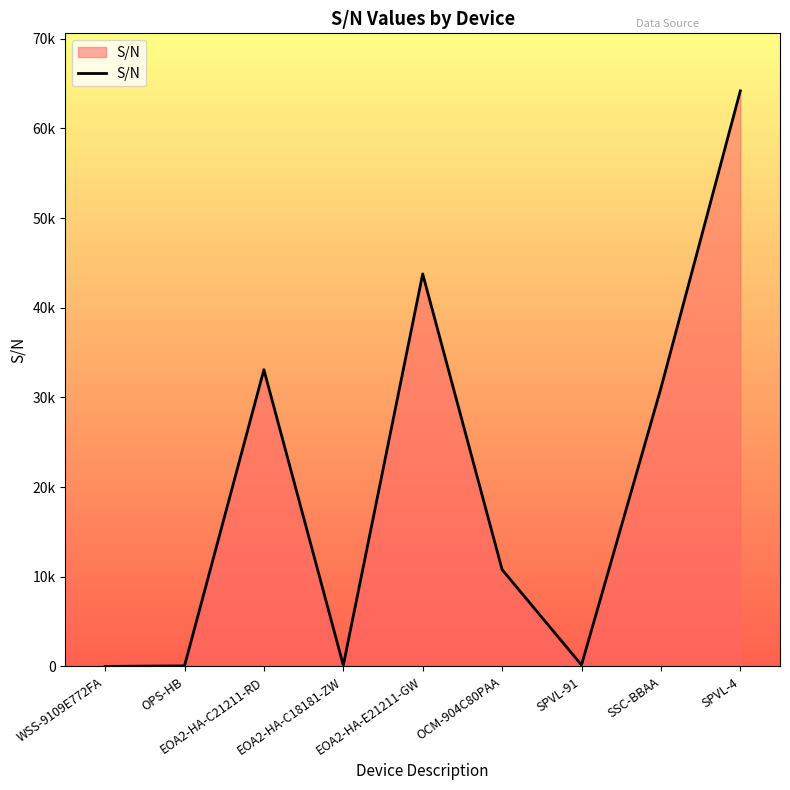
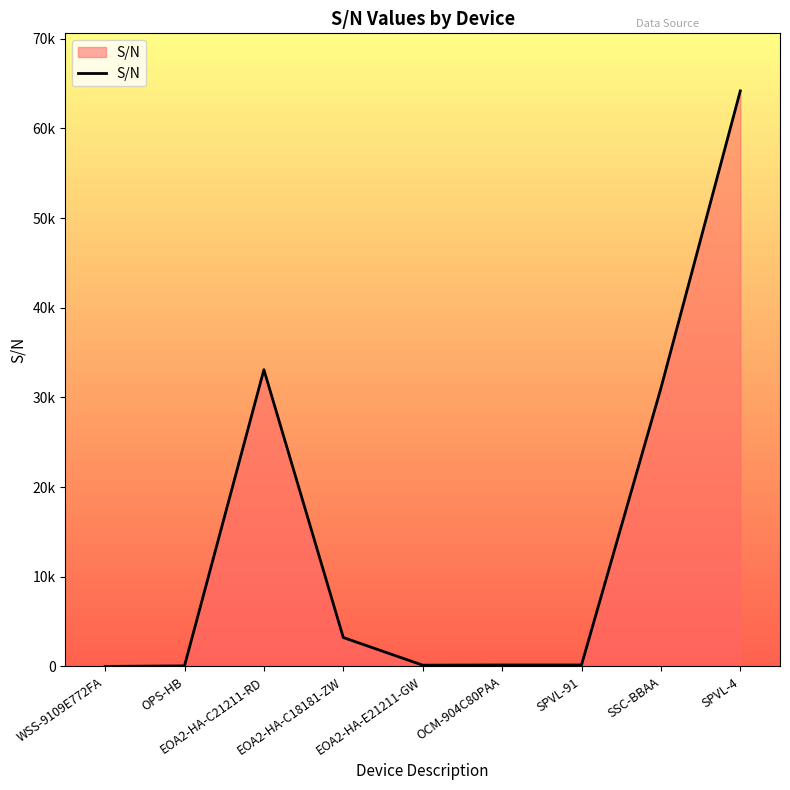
  {
    "WSS-9109E772FA": 0,
    "OPS-HB": 0,
    "EOA2-HA-C21211-RD": 33000,
-   "EOA2-HA-C18181-ZW": 0,
-   "EOA2-HA-E21211-GW": 44000,
-   "OCM-904C80PAA": 11000,
+   "EOA2-HA-C18181-ZW": 3000,
+   "EOA2-HA-E21211-GW": 0,
+   "OCM-904C80PAA": 0,
    "SPVL-91": 0,
    "SSC-BBAA": 31000,
    "SPVL-4": 64000
  }
